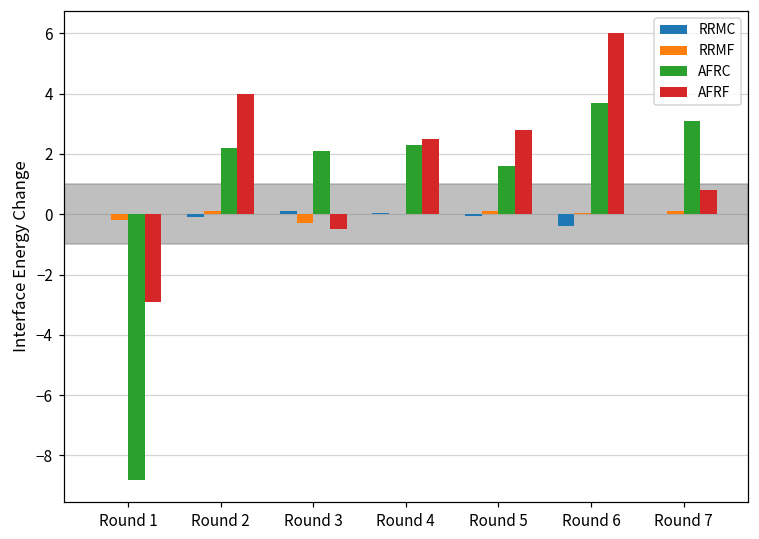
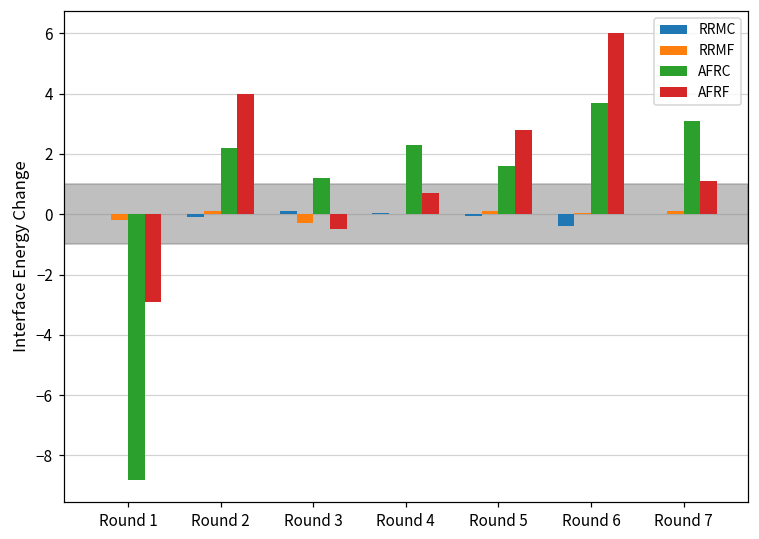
  {
    "RRMC": {
      "Round 1": 0.0,
      "Round 2": -0.1,
      "Round 3": 0.1,
      "Round 6": -0.4,
      "Round 7": 0.0
    },
    "RRMF": {
      "Round 1": -0.2,
      "Round 2": 0.1,
      "Round 3": -0.3,
      "Round 4": 0.0,
      "Round 5": 0.1,
      "Round 7": 0.1
    },
    "AFRC": {
      "Round 1": -8.8,
      "Round 2": 2.2,
-     "Round 3": 2.1,
+     "Round 3": 1.2,
      "Round 4": 2.3,
      "Round 5": 1.6,
      "Round 6": 3.7,
      "Round 7": 3.1
    },
    "AFRF": {
      "Round 1": -2.9,
      "Round 2": 4.0,
      "Round 3": -0.5,
-     "Round 4": 2.5,
+     "Round 4": 0.7,
      "Round 5": 2.8,
      "Round 6": 6.0,
-     "Round 7": 0.8
+     "Round 7": 1.1
    }
  }
